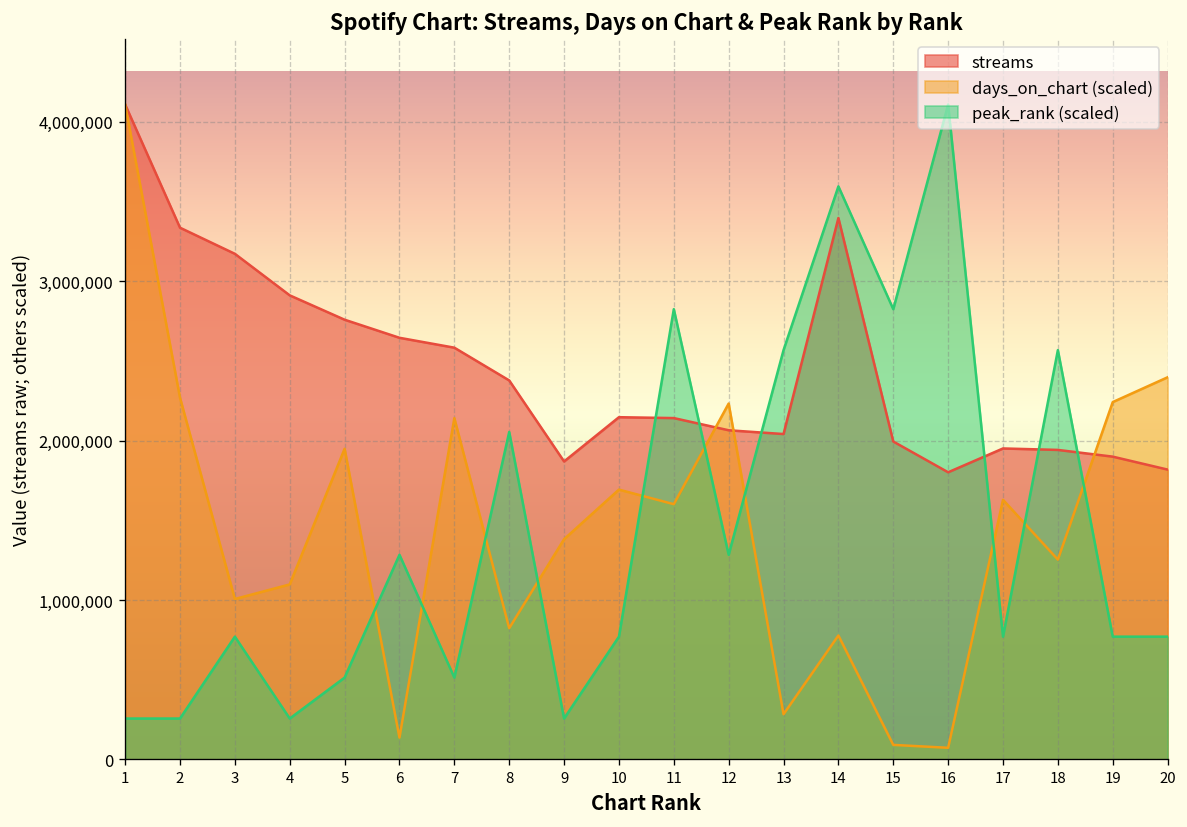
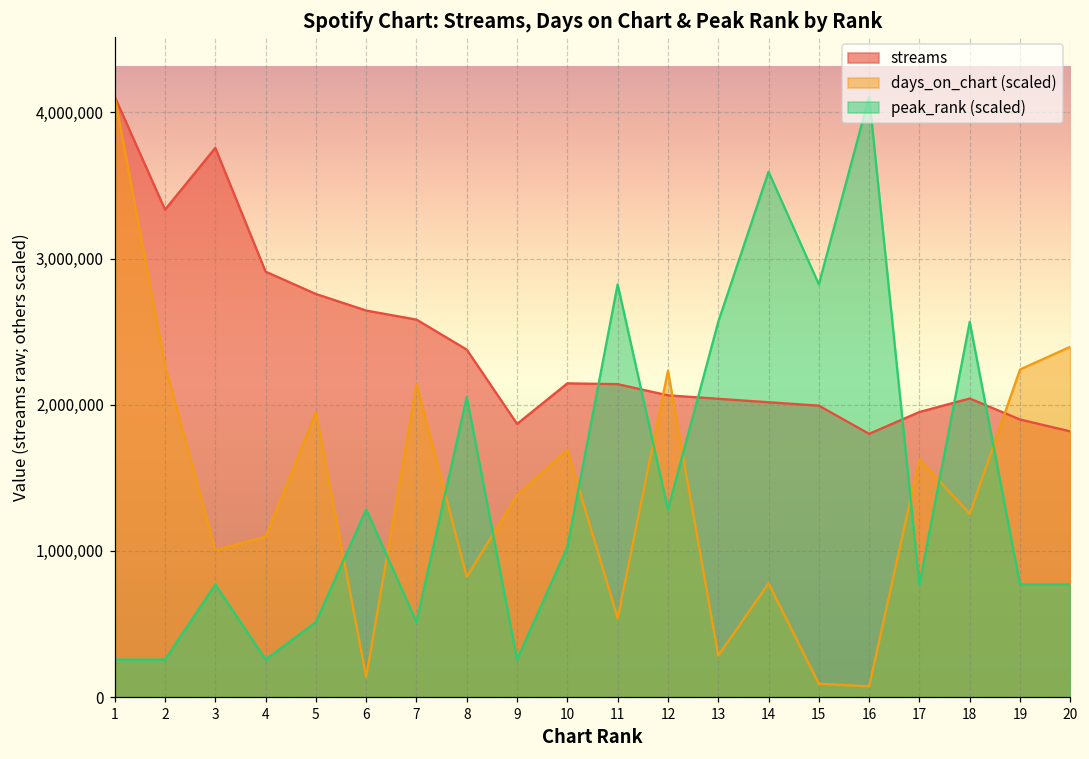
  {
    "streams": {
      "2": "3,330,000",
-     "3": "3,170,000",
+     "3": "3,760,000",
      "4": "2,910,000",
      "5": "2,760,000",
      "6": "2,640,000",
      "7": "2,580,000",
      "8": "2,380,000",
      "9": "1,870,000",
      "10": "2,150,000",
      "11": "2,140,000",
      "12": "2,060,000",
      "13": "2,040,000",
-     "14": "3,400,000",
+     "14": "2,020,000",
      "15": "1,990,000",
      "16": "1,800,000",
      "17": "1,950,000",
-     "18": "1,940,000",
+     "18": "2,040,000",
      "19": "1,900,000",
      "20": "1,820,000"
    },
    "days_on_chart (scaled)": {
      "2": "2,270,000",
      "3": "1,010,000",
      "4": "1,100,000",
      "5": "1,950,000",
      "6": "140,000",
      "7": "2,140,000",
      "8": "820,000",
      "9": "1,380,000",
      "10": "1,690,000",
-     "11": "1,600,000",
+     "11": "540,000",
      "12": "2,230,000",
      "13": "280,000",
      "14": "780,000",
      "15": "90,000",
      "16": "70,000",
      "17": "1,630,000",
      "18": "1,250,000",
      "19": "2,240,000",
      "20": "2,400,000"
    },
    "peak_rank (scaled)": {
      "1": "260,000",
      "2": "260,000",
      "3": "770,000",
      "4": "260,000",
      "5": "510,000",
      "6": "1,280,000",
      "7": "510,000",
      "8": "2,050,000",
      "9": "260,000",
-     "10": "770,000",
+     "10": "1,030,000",
      "11": "2,820,000",
      "12": "1,280,000",
      "13": "2,570,000",
      "14": "3,590,000",
      "15": "2,820,000",
      "17": "770,000",
      "18": "2,570,000",
      "19": "770,000",
      "20": "770,000"
    }
  }
